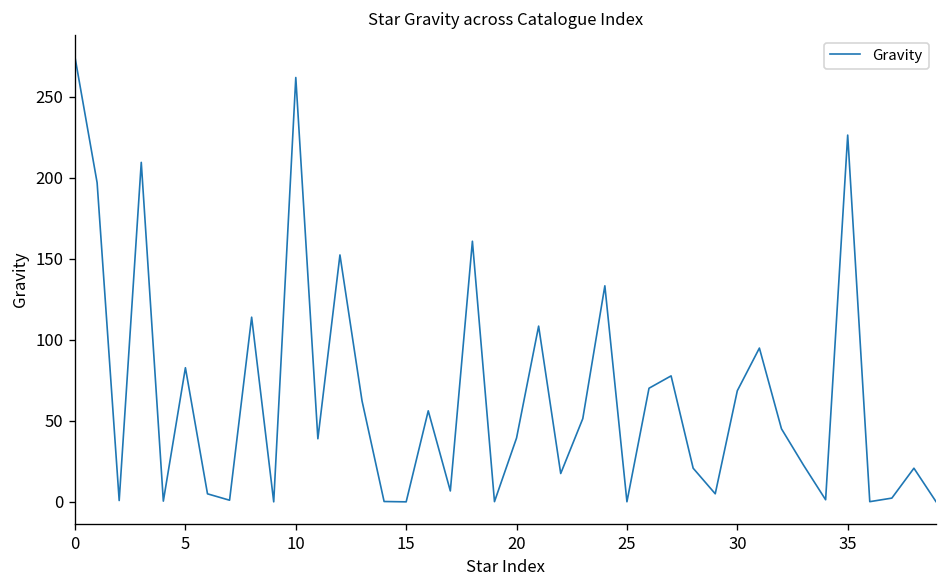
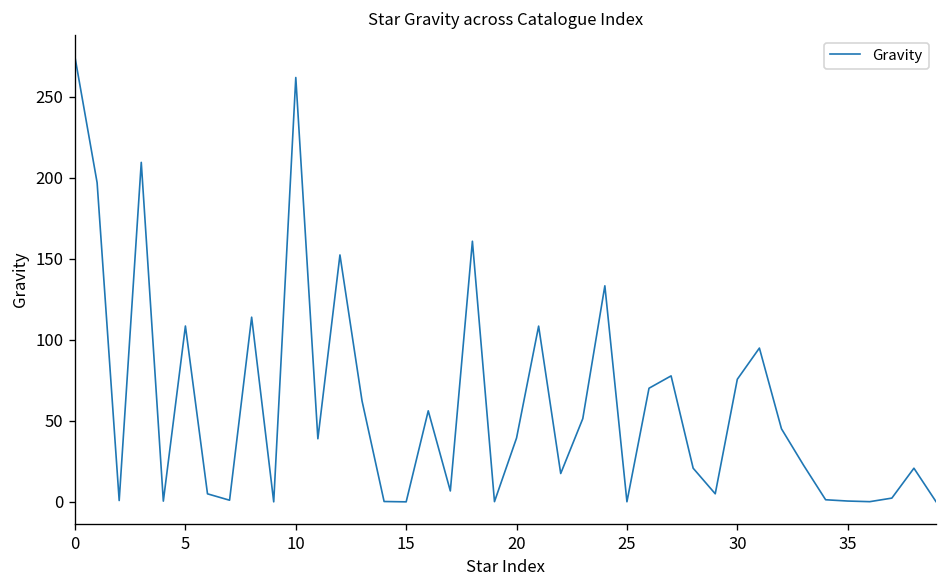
  {
    "0": 274,
-   "5": 83,
+   "5": 109,
    "10": 262,
    "15": 0,
    "20": 39,
    "25": 0,
-   "30": 69,
-   "35": 226
+   "30": 76,
+   "35": 1
  }
